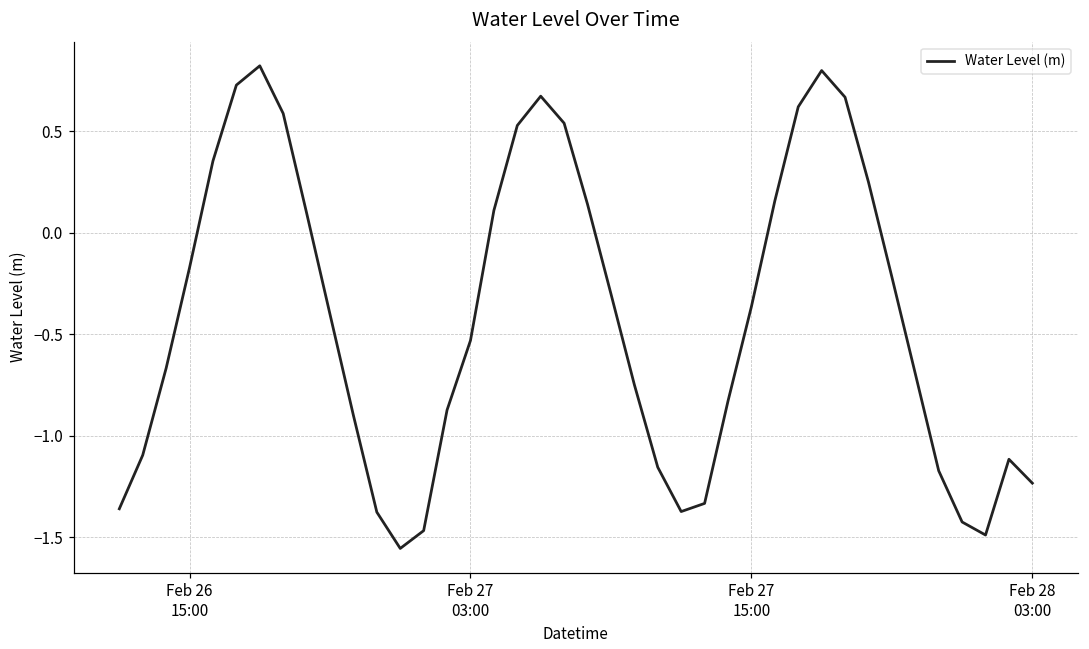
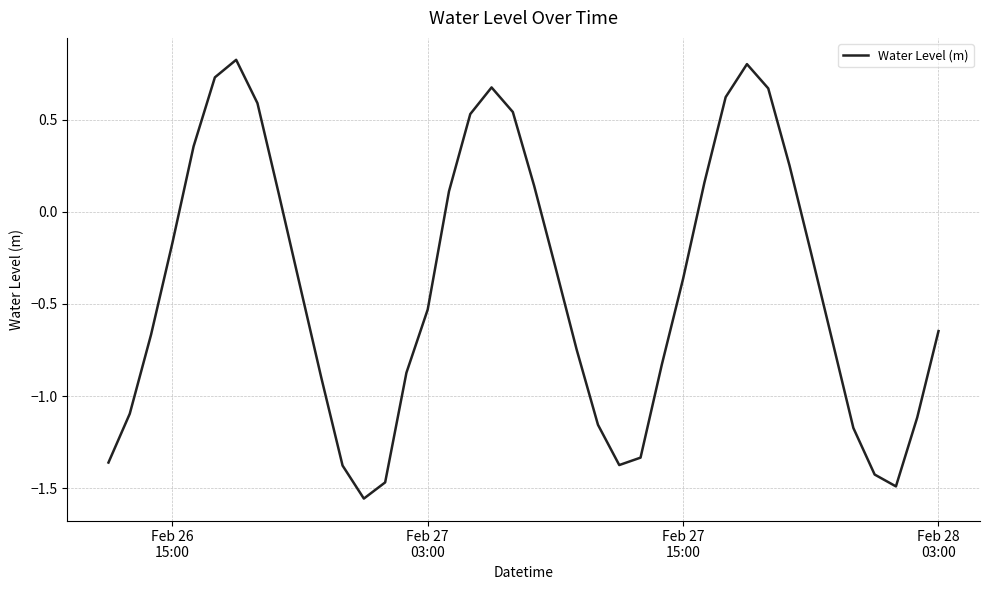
  {
    "Feb 26 15:00": -0.17,
    "Feb 27 03:00": -0.53,
    "Feb 27 15:00": -0.36,
-   "Feb 28 03:00": -1.23
+   "Feb 28 03:00": -0.65
  }
